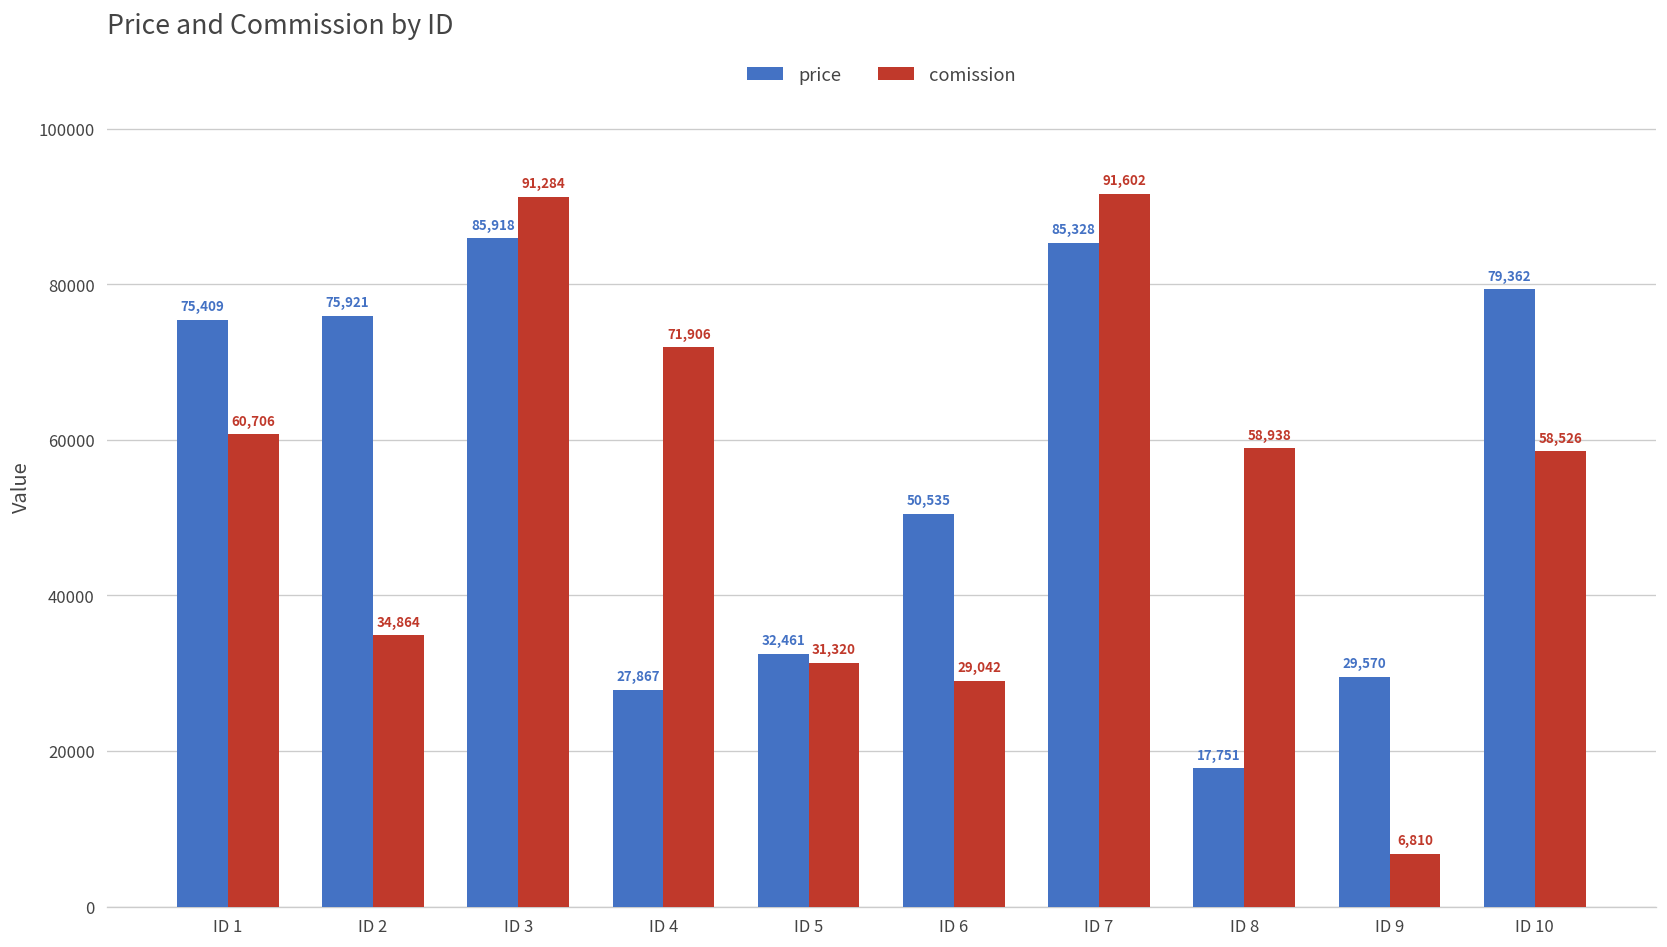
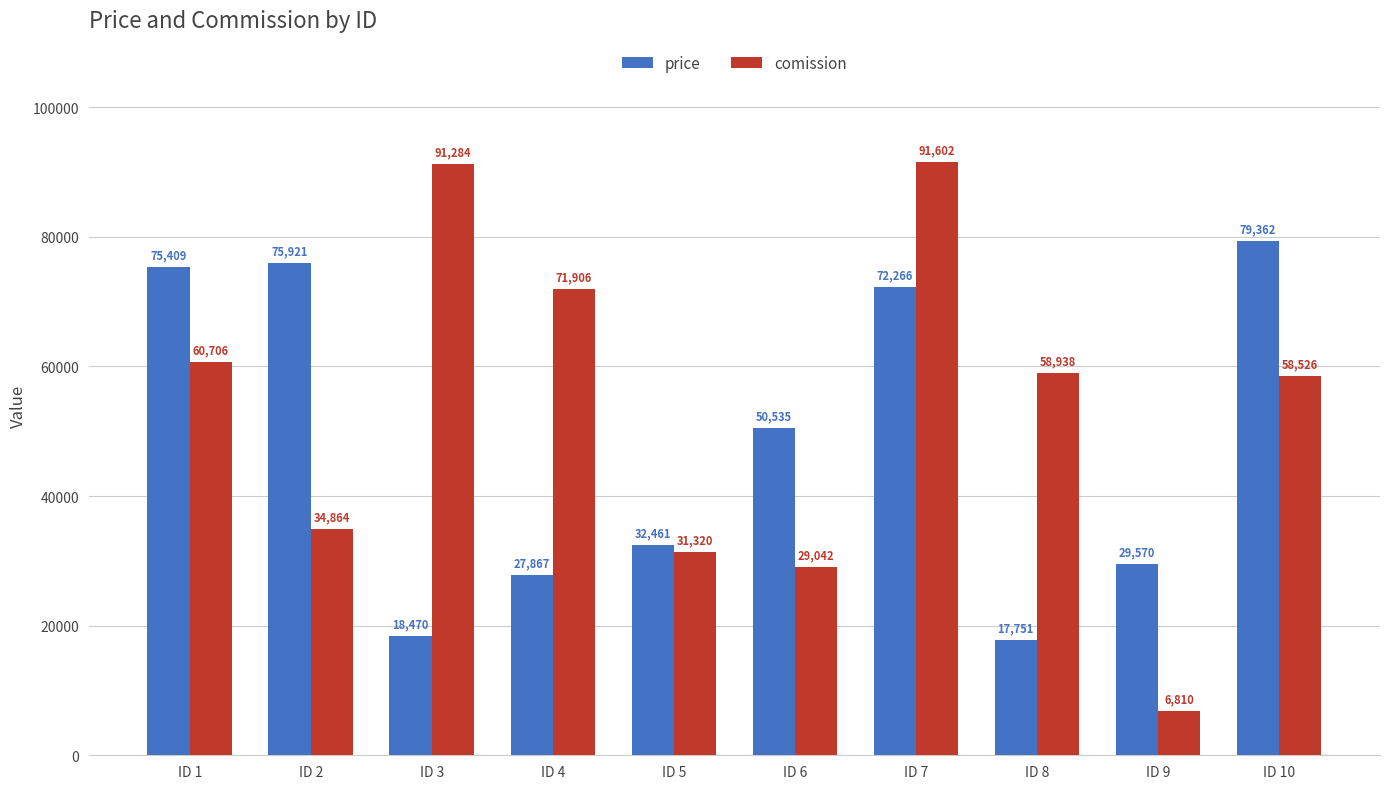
  {
    "price": {
      "ID 1": "75,409",
      "ID 2": "75,921",
-     "ID 3": "85,918",
+     "ID 3": "18,470",
      "ID 4": "27,867",
      "ID 5": "32,461",
      "ID 6": "50,535",
-     "ID 7": "85,328",
+     "ID 7": "72,266",
      "ID 8": "17,751",
      "ID 9": "29,570",
      "ID 10": "79,362"
    },
    "comission": {
      "ID 1": "60,706",
      "ID 2": "34,864",
      "ID 3": "91,284",
      "ID 4": "71,906",
      "ID 5": "31,320",
      "ID 6": "29,042",
      "ID 7": "91,602",
      "ID 8": "58,938",
      "ID 9": "6,810",
      "ID 10": "58,526"
    }
  }
